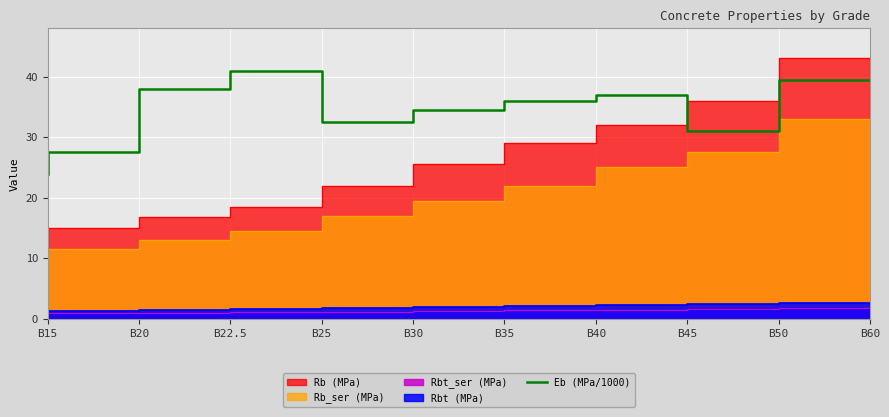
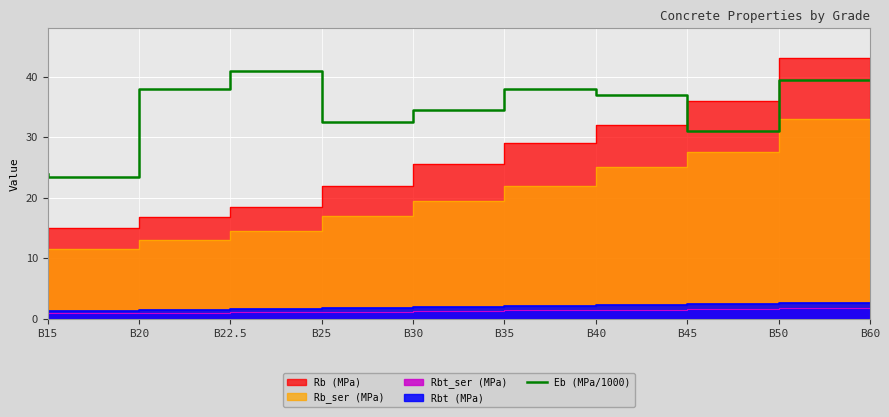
  {
    "Eb (MPa/1000)": {
      "B15": 24,
-     "B20": 28,
+     "B20": 23,
      "B22.5": 38,
      "B25": 41,
      "B30": 33,
      "B35": 35,
-     "B40": 36,
+     "B40": 38,
      "B45": 37,
      "B50": 31,
      "B60": 40
    }
  }
